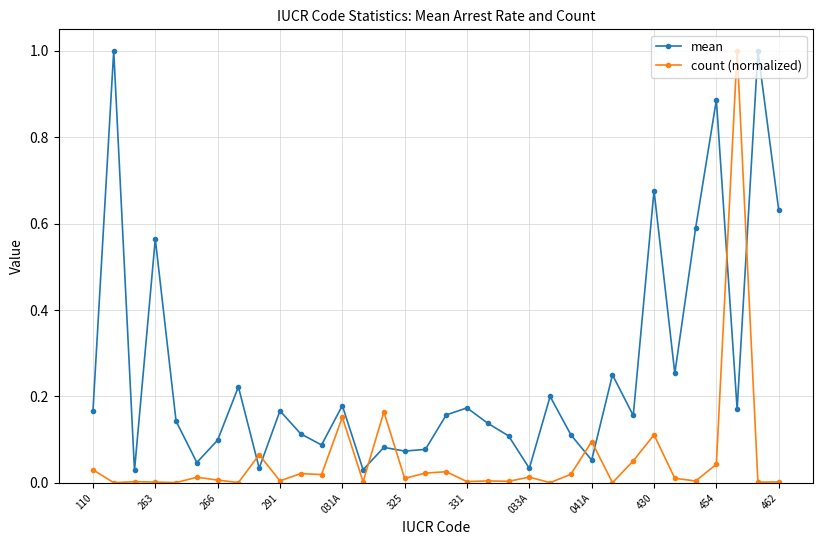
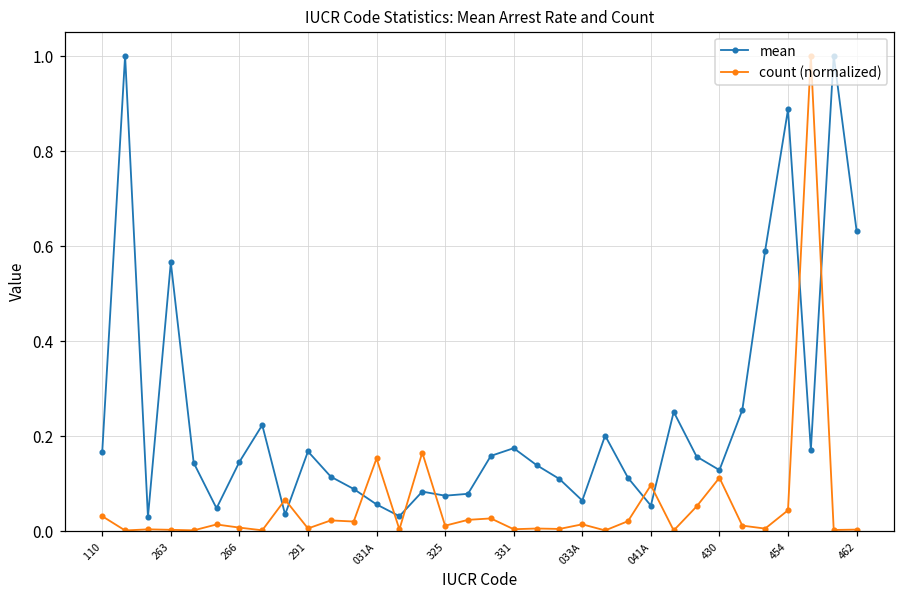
  {
    "mean": {
      "110": 0.17,
      "263": 0.56,
-     "266": 0.10,
+     "266": 0.14,
      "291": 0.17,
-     "031A": 0.18,
+     "031A": 0.06,
      "325": 0.07,
      "331": 0.17,
-     "033A": 0.03,
+     "033A": 0.06,
      "041A": 0.05,
-     "430": 0.68,
+     "430": 0.13,
      "454": 0.89,
      "462": 0.63
    },
    "count (normalized)": {
      "110": 0.03,
      "263": 0.00,
      "266": 0.01,
      "291": 0.00,
      "031A": 0.15,
      "325": 0.01,
      "331": 0.00,
      "033A": 0.01,
      "041A": 0.10,
      "430": 0.11,
      "454": 0.04,
      "462": 0.00
    }
  }
